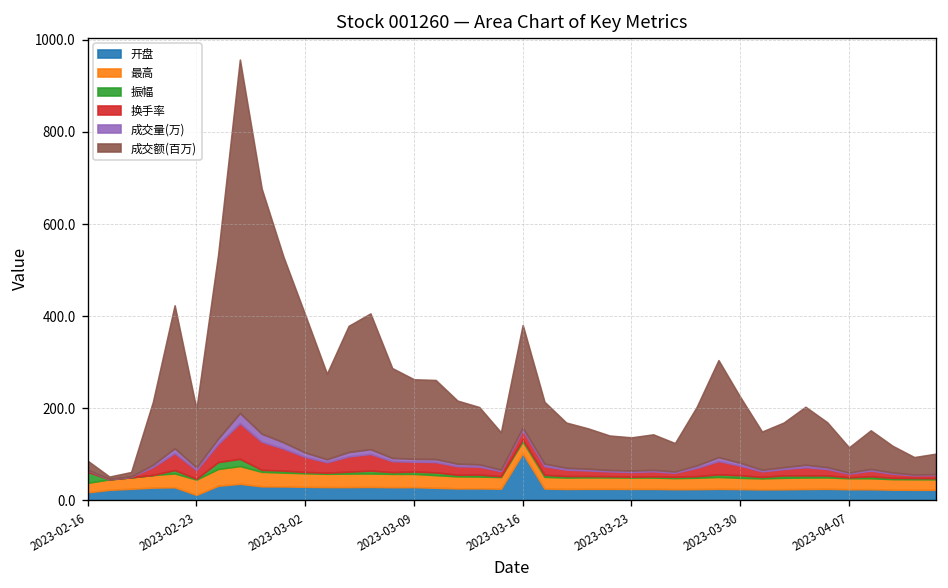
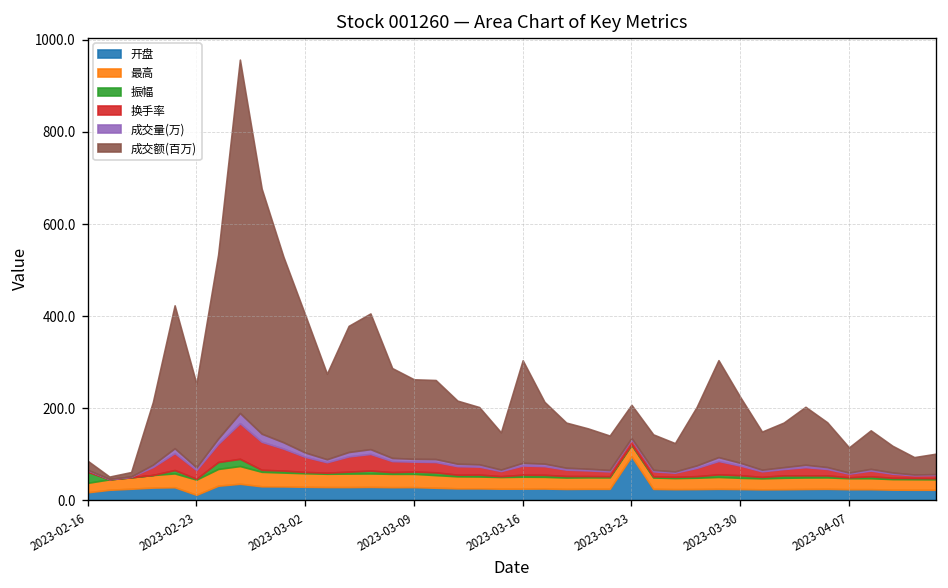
  {
    "开盘": {
      "2023-02-16": 20,
      "2023-02-23": 10,
      "2023-03-02": 30,
      "2023-03-09": 30,
-     "2023-03-16": 100,
-     "2023-03-23": 20,
+     "2023-03-16": 30,
+     "2023-03-23": 100,
      "2023-03-30": 20,
      "2023-04-07": 20
    },
    "最高": {
      "2023-02-16": 20
    },
    "换手率": {
      "2023-03-02": 30
    },
    "成交量(万)": {
      "2023-03-02": 10
    },
    "成交额(百万)": {
      "2023-02-16": 20,
-     "2023-02-23": 130,
+     "2023-02-23": 180,
      "2023-03-02": 300,
      "2023-03-09": 170,
      "2023-03-16": 220,
      "2023-03-23": 70,
      "2023-03-30": 140,
      "2023-04-07": 50
    }
  }
